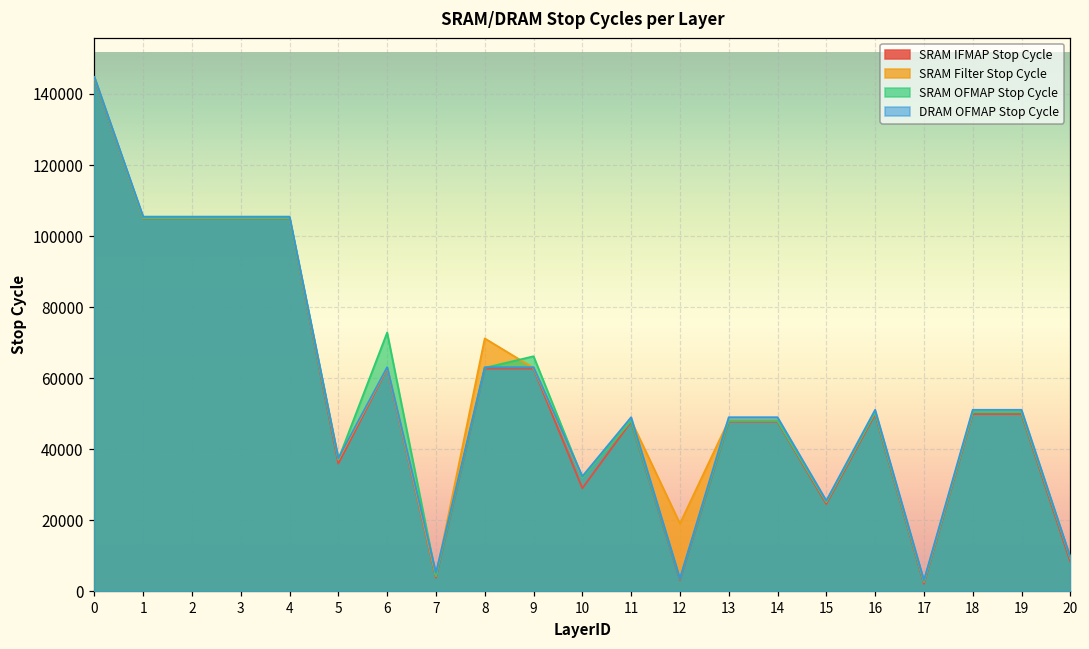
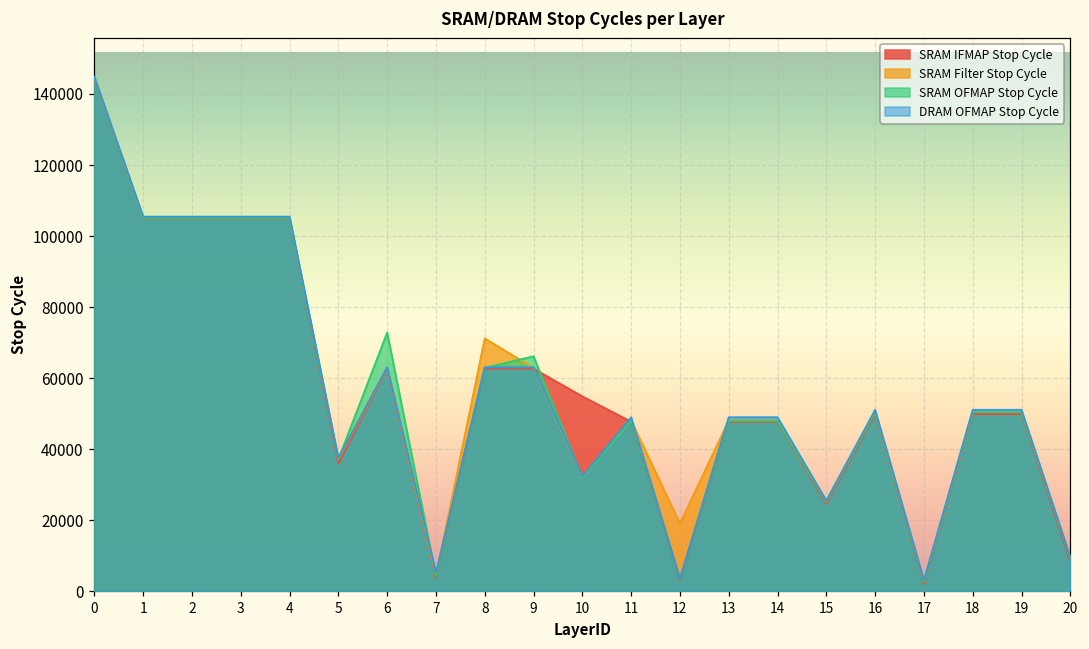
  {
    "SRAM IFMAP Stop Cycle": {
      "5": 36000,
-     "10": 29000,
+     "10": 55000,
      "20": 8000
    },
    "SRAM Filter Stop Cycle": {
      "8": 71000,
      "12": 19000
    },
    "SRAM OFMAP Stop Cycle": {
      "6": 73000,
      "9": 66000
    },
    "DRAM OFMAP Stop Cycle": {
      "7": 5000,
      "11": 49000,
      "13": 49000,
      "14": 49000
    }
  }
